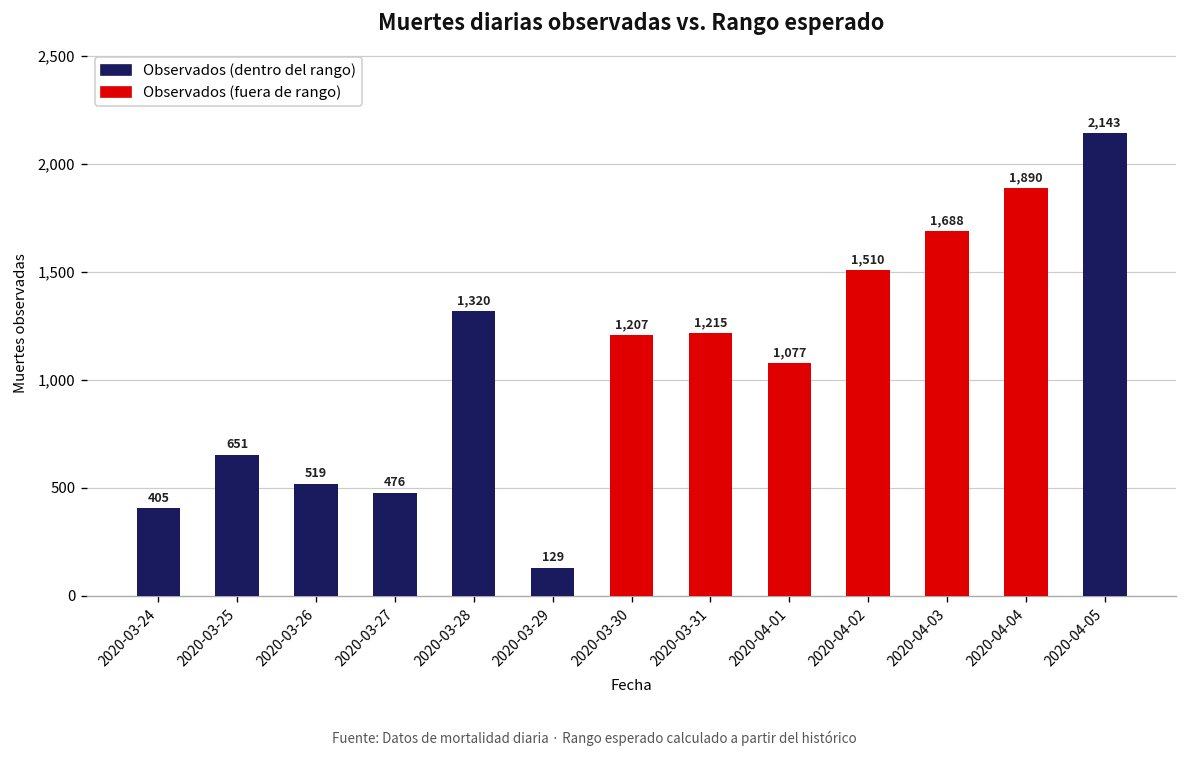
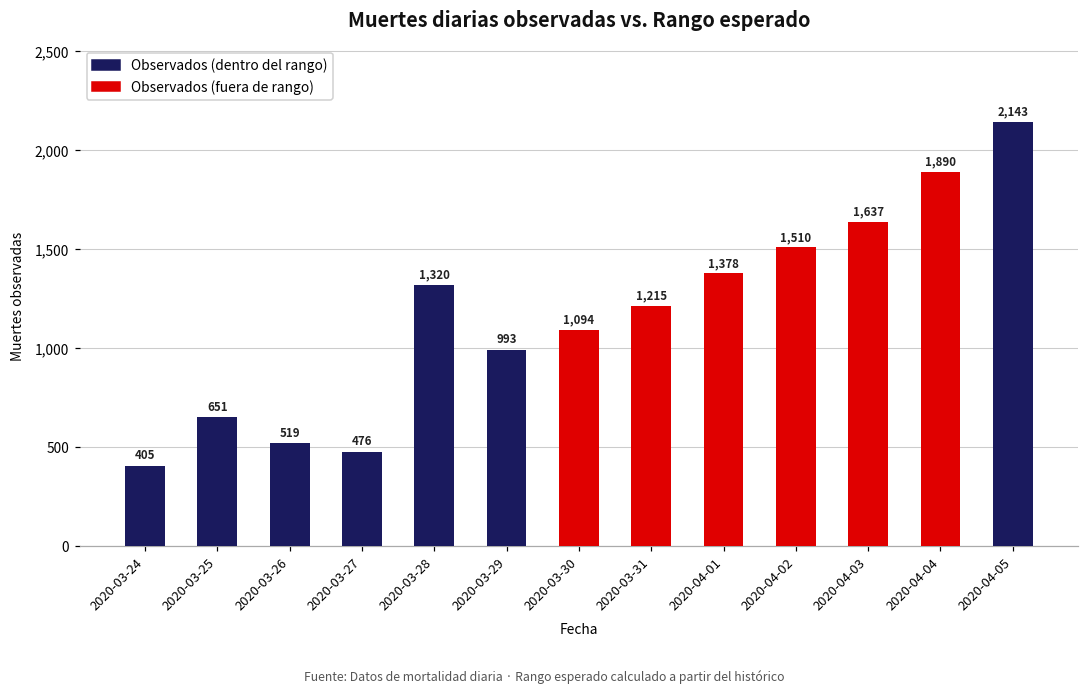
  {
    "2020-03-24": "405",
    "2020-03-25": "651",
    "2020-03-26": "519",
    "2020-03-27": "476",
    "2020-03-28": "1,320",
-   "2020-03-29": "129",
-   "2020-03-30": "1,207",
+   "2020-03-29": "993",
+   "2020-03-30": "1,094",
    "2020-03-31": "1,215",
-   "2020-04-01": "1,077",
+   "2020-04-01": "1,378",
    "2020-04-02": "1,510",
-   "2020-04-03": "1,688",
+   "2020-04-03": "1,637",
    "2020-04-04": "1,890",
    "2020-04-05": "2,143"
  }
